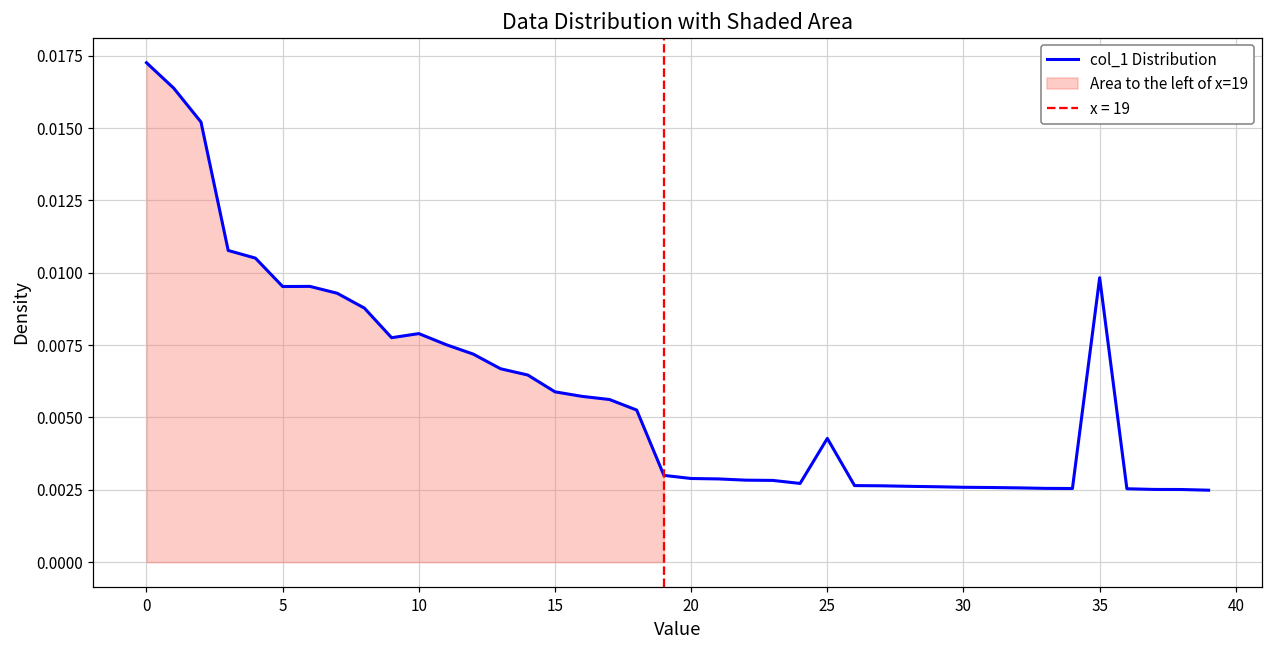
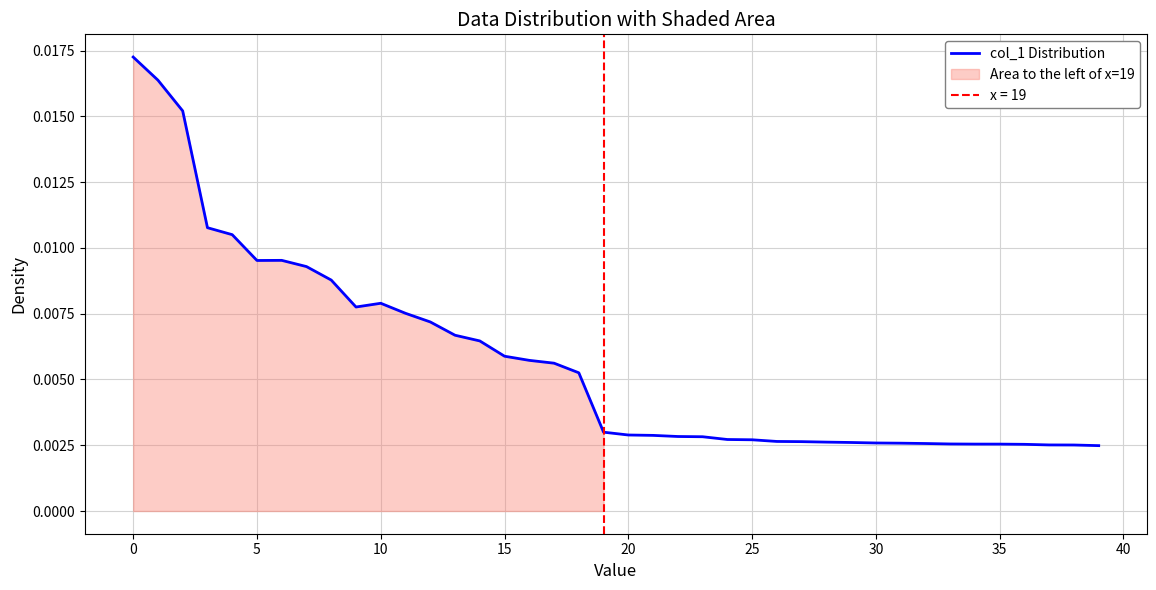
  {
    "col_1 Distribution": {
      "20": 0.0029,
-     "25": 0.0043,
+     "25": 0.0027,
      "30": 0.0026,
-     "35": 0.0098
+     "35": 0.0025
    }
  }
